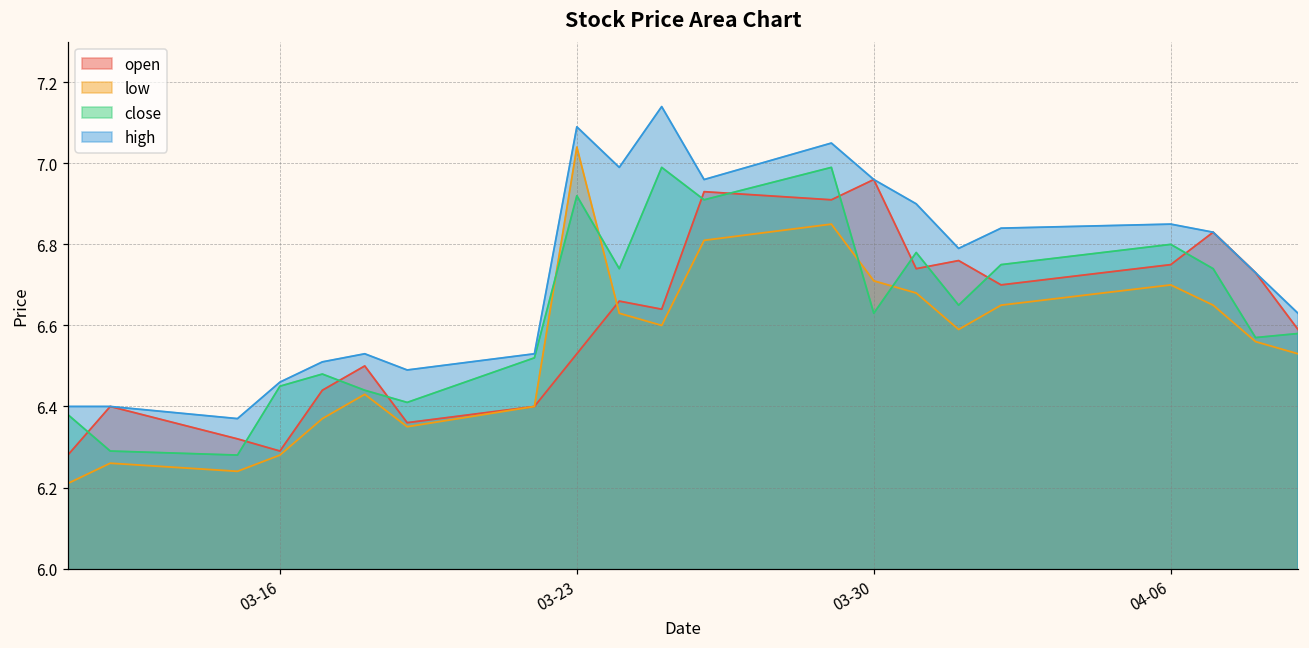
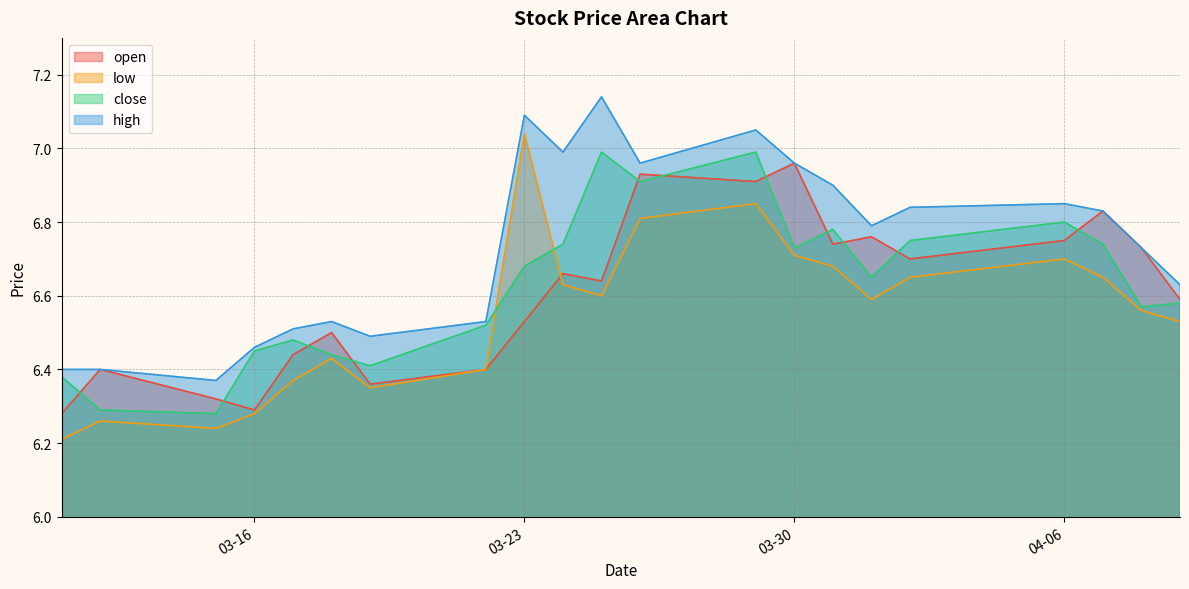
  {
    "open": {
      "03-16": 6.29,
      "03-23": 6.53,
      "04-06": 6.75
    },
    "low": {
      "03-16": 6.28,
      "03-23": 7.04,
      "03-30": 6.71,
      "04-06": 6.70
    },
    "close": {
      "03-16": 6.45,
-     "03-23": 6.92,
-     "03-30": 6.63,
+     "03-23": 6.68,
+     "03-30": 6.73,
      "04-06": 6.80
    },
    "high": {
      "03-16": 6.46,
      "03-23": 7.09,
      "04-06": 6.85
    }
  }
